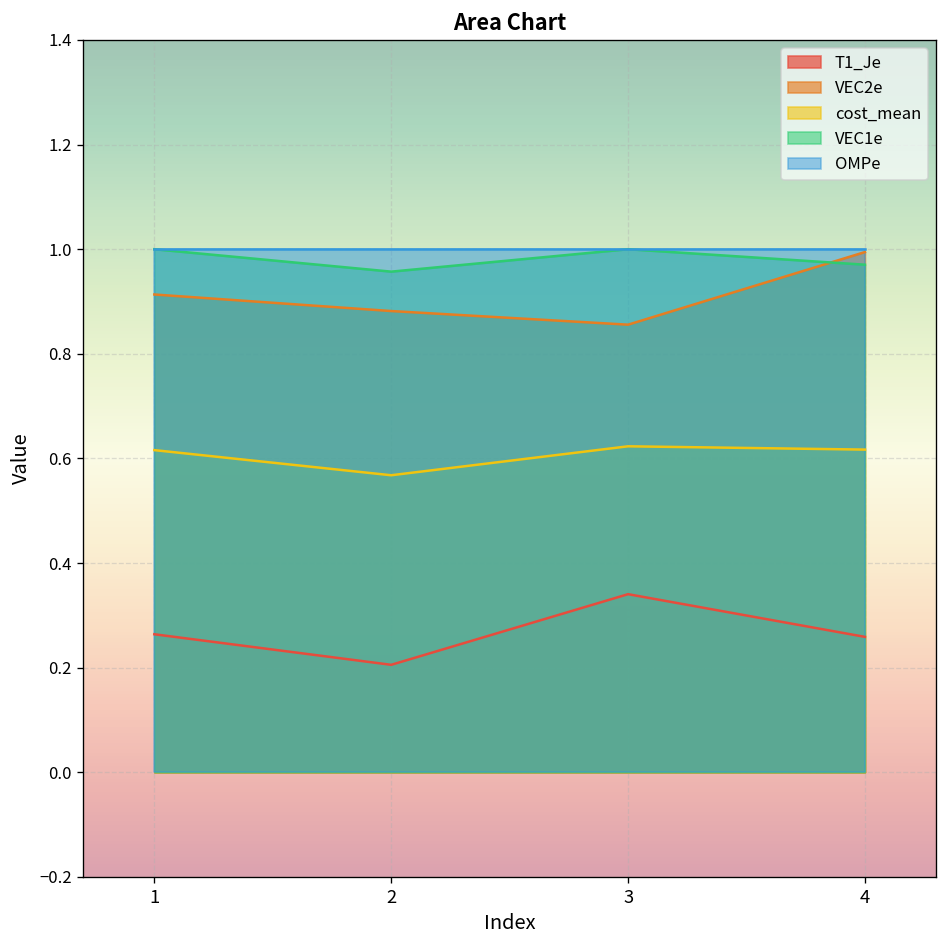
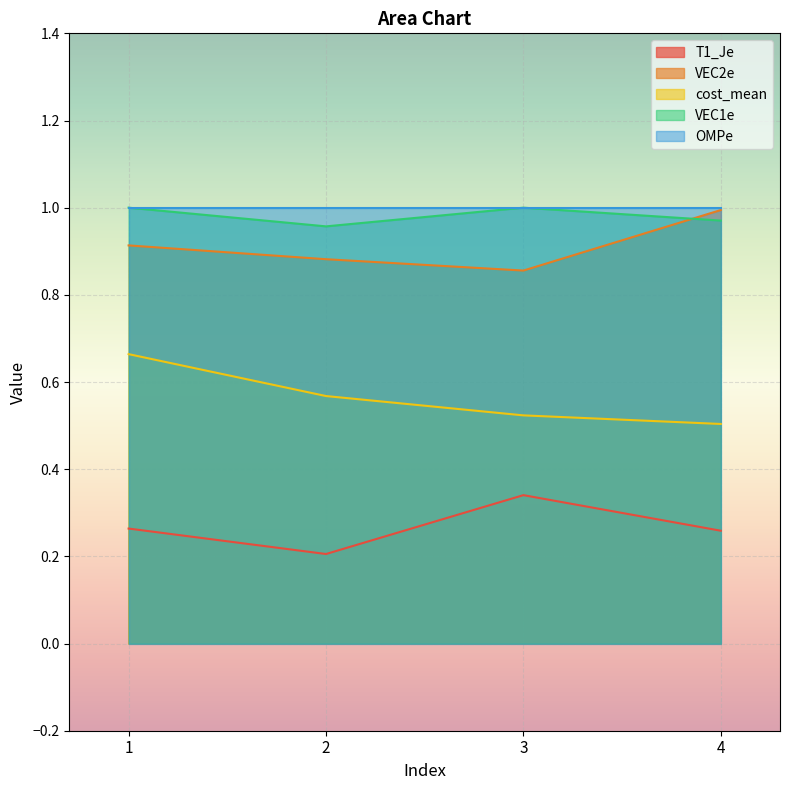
  {
    "cost_mean": {
-     "1": 0.62,
+     "1": 0.66,
      "2": 0.57,
-     "3": 0.62,
-     "4": 0.62
+     "3": 0.52,
+     "4": 0.50
    },
    "VEC1e": {
      "2": 0.96,
      "4": 0.97
    },
    "OMPe": {
      "2": 1.00
    }
  }
